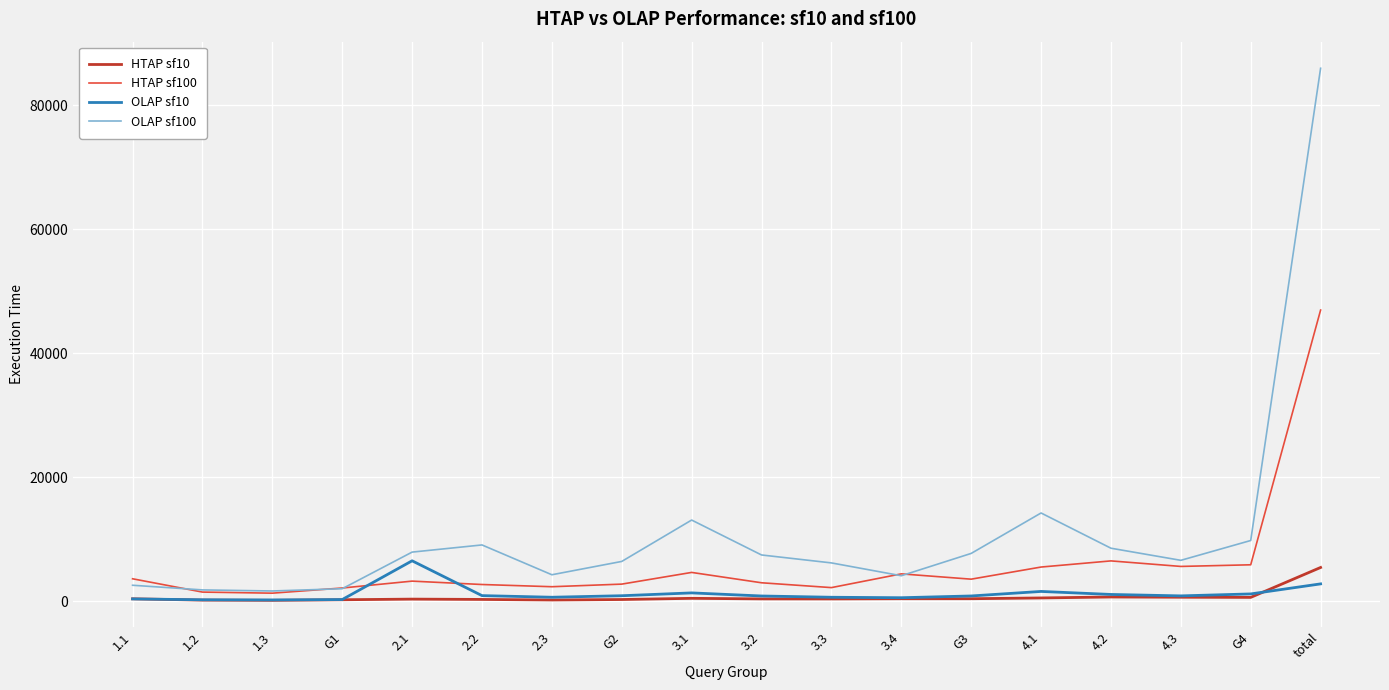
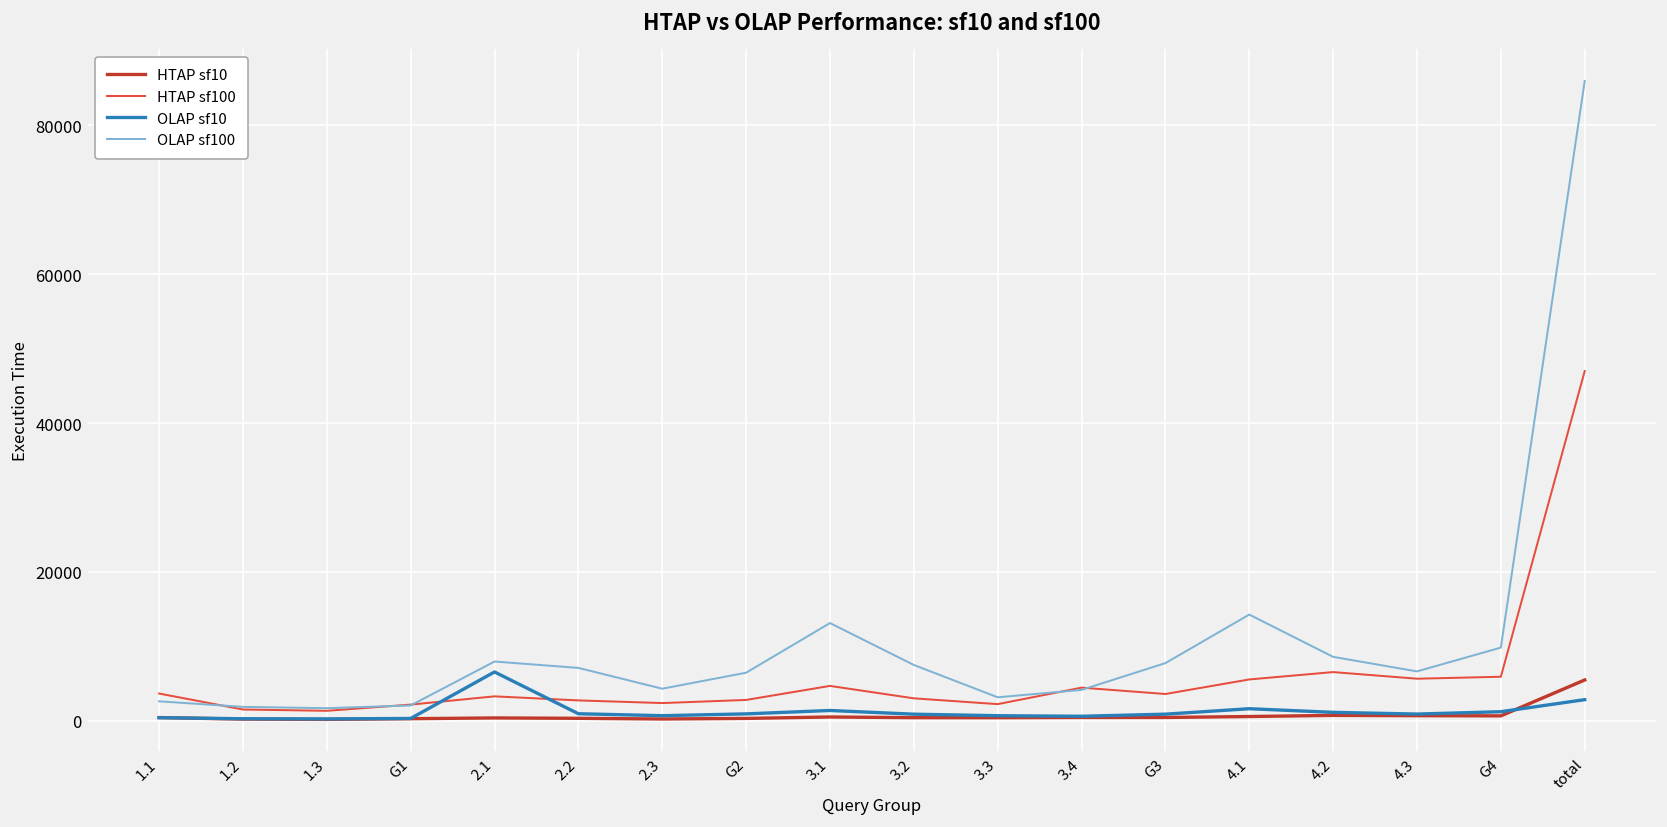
  {
    "OLAP sf10": {
      "2.1": 7000,
      "2.2": 1000,
      "2.3": 1000,
      "G2": 1000,
      "3.1": 1000,
      "3.2": 1000,
      "G3": 1000,
      "4.1": 2000,
      "G4": 1000,
      "total": 3000
    },
    "OLAP sf100": {
      "1.1": 3000,
      "2.1": 8000,
-     "2.2": 9000,
+     "2.2": 7000,
      "2.3": 4000,
      "G2": 6000,
      "3.1": 13000,
      "3.2": 7000,
-     "3.3": 6000,
+     "3.3": 3000,
      "G3": 8000,
      "4.1": 14000,
      "4.2": 9000,
      "4.3": 7000,
      "G4": 10000,
      "total": 86000
    }
  }
